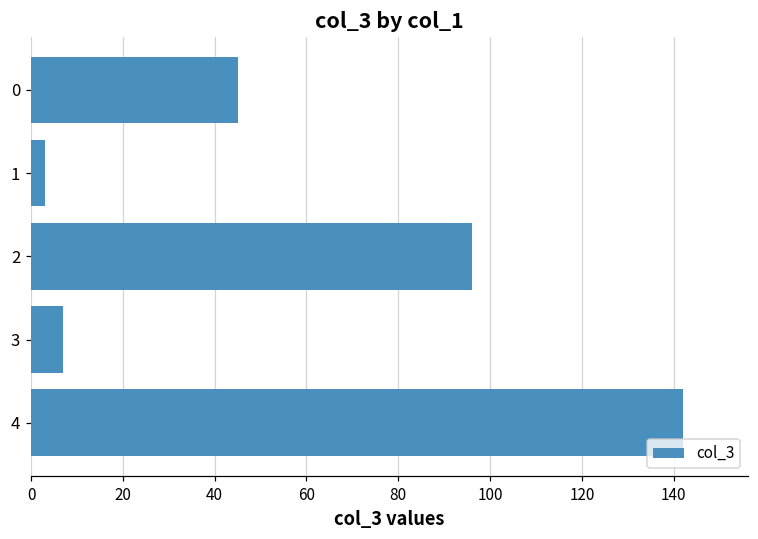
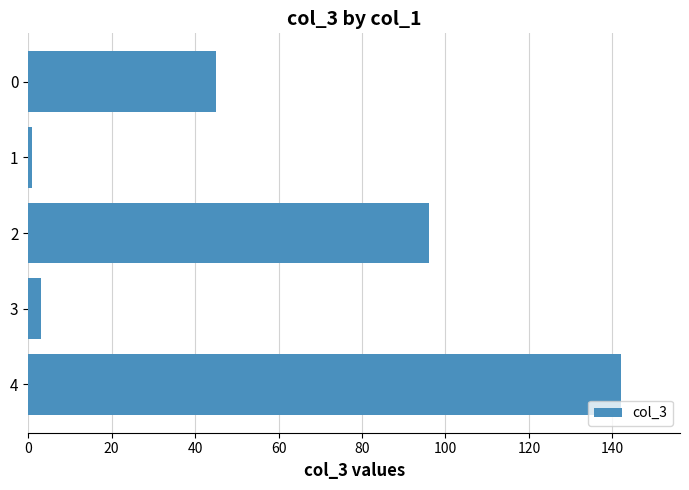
  {
    "0": 45,
-   "1": 3,
+   "1": 1,
    "2": 96,
-   "3": 7,
+   "3": 3,
    "4": 142
  }
